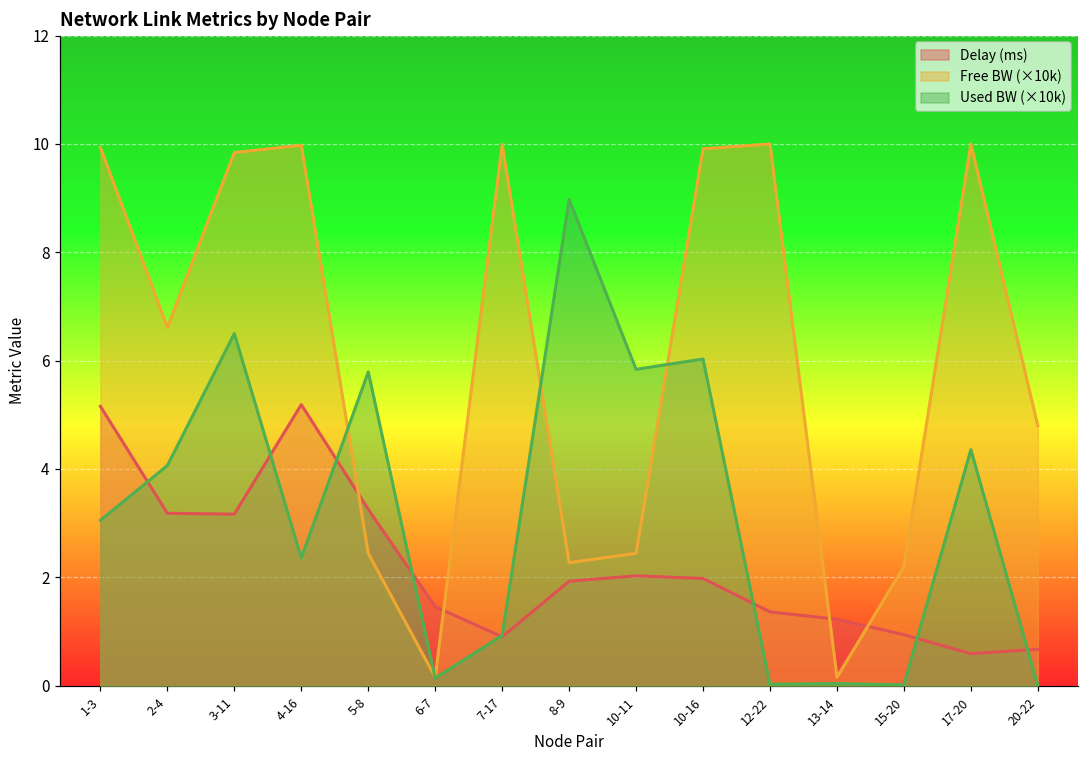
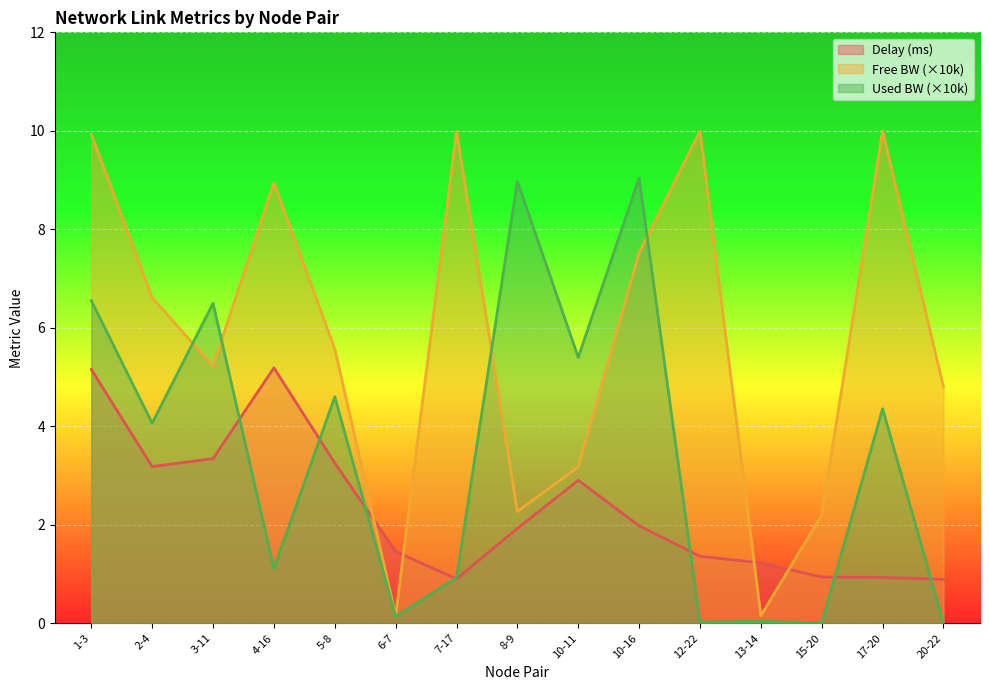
  {
    "Delay (ms)": {
      "1-3": 5.2,
      "2-4": 3.2,
-     "3-11": 3.2,
+     "3-11": 3.3,
      "4-16": 5.2,
      "5-8": 3.3,
      "6-7": 1.5,
      "8-9": 1.9,
-     "10-11": 2.0,
+     "10-11": 2.9,
      "10-16": 2.0,
      "12-22": 1.4,
      "13-14": 1.2,
      "15-20": 0.9,
-     "17-20": 0.6,
-     "20-22": 0.7
+     "17-20": 0.9,
+     "20-22": 0.9
    },
    "Free BW (×10k)": {
      "1-3": 9.9,
      "2-4": 6.6,
-     "3-11": 9.8,
-     "4-16": 10.0,
-     "5-8": 2.4,
+     "3-11": 5.2,
+     "4-16": 8.9,
+     "5-8": 5.6,
      "7-17": 10.0,
      "8-9": 2.3,
-     "10-11": 2.4,
-     "10-16": 9.9,
+     "10-11": 3.2,
+     "10-16": 7.5,
      "12-22": 10.0,
      "13-14": 0.2,
      "15-20": 2.2,
      "17-20": 10.0,
      "20-22": 4.8
    },
    "Used BW (×10k)": {
-     "1-3": 3.1,
+     "1-3": 6.6,
      "2-4": 4.1,
      "3-11": 6.5,
-     "4-16": 2.4,
-     "5-8": 5.8,
+     "4-16": 1.1,
+     "5-8": 4.6,
      "8-9": 9.0,
-     "10-11": 5.8,
-     "10-16": 6.0,
+     "10-11": 5.4,
+     "10-16": 9.0,
      "12-22": 0.0,
      "13-14": 0.0,
      "15-20": 0.0,
      "17-20": 4.4,
      "20-22": 0.0
    }
  }
